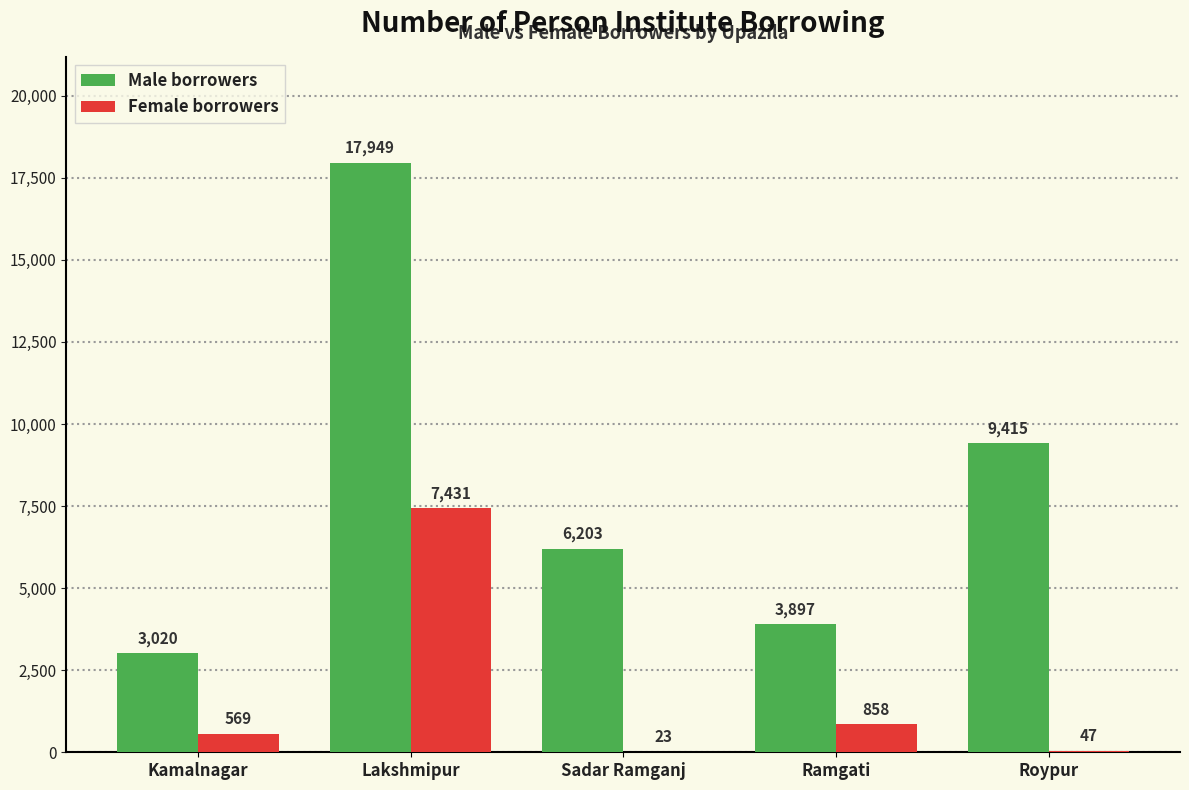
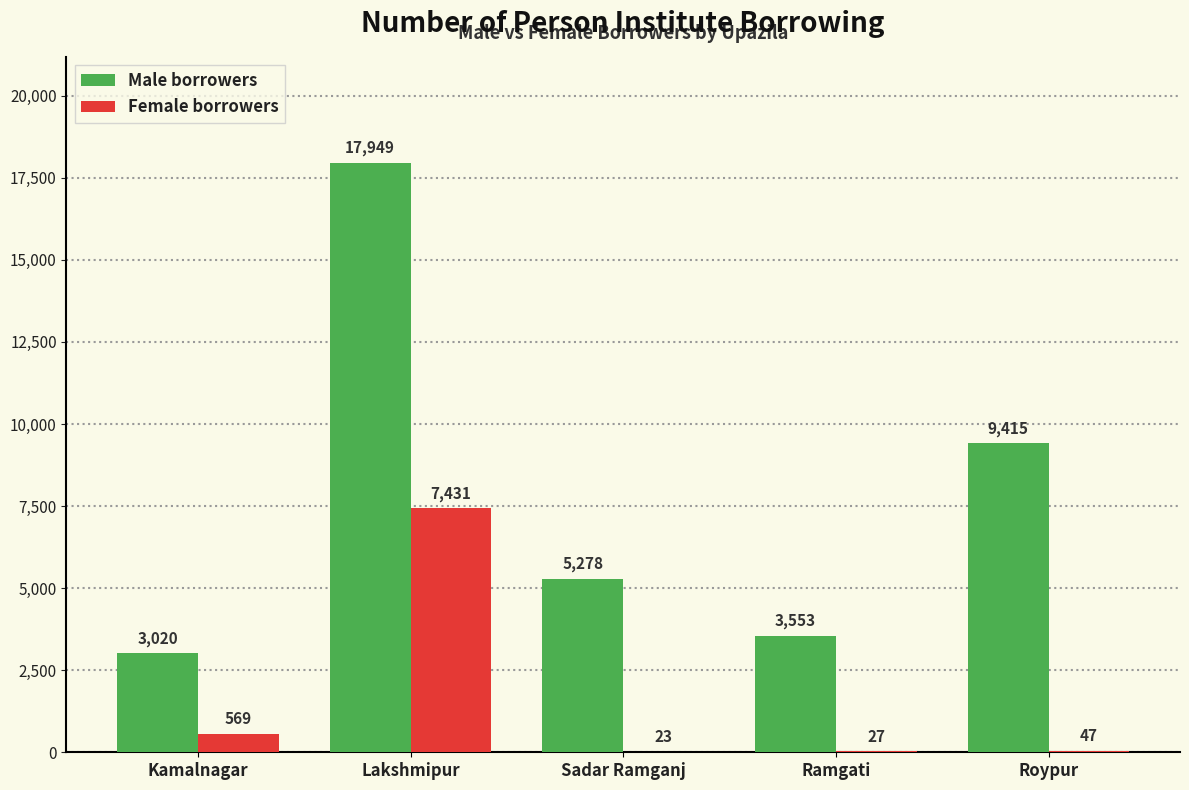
  {
    "Male borrowers": {
      "Kamalnagar": "3,020",
      "Lakshmipur": "17,949",
-     "Sadar Ramganj": "6,203",
-     "Ramgati": "3,897",
+     "Sadar Ramganj": "5,278",
+     "Ramgati": "3,553",
      "Roypur": "9,415"
    },
    "Female borrowers": {
      "Kamalnagar": "569",
      "Lakshmipur": "7,431",
      "Sadar Ramganj": "23",
-     "Ramgati": "858",
+     "Ramgati": "27",
      "Roypur": "47"
    }
  }
